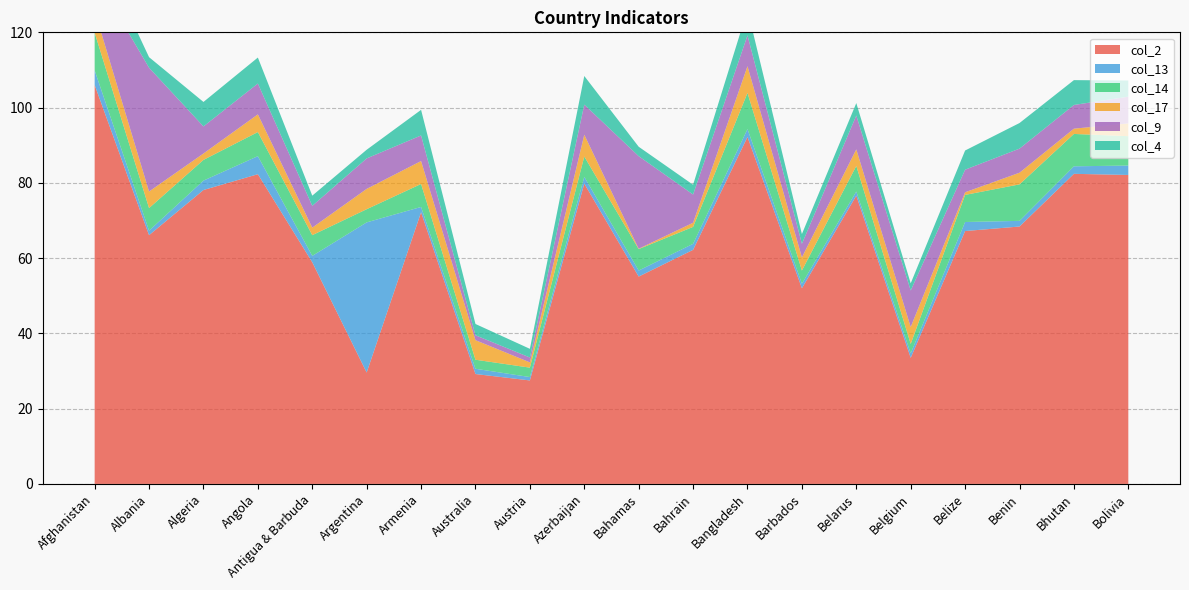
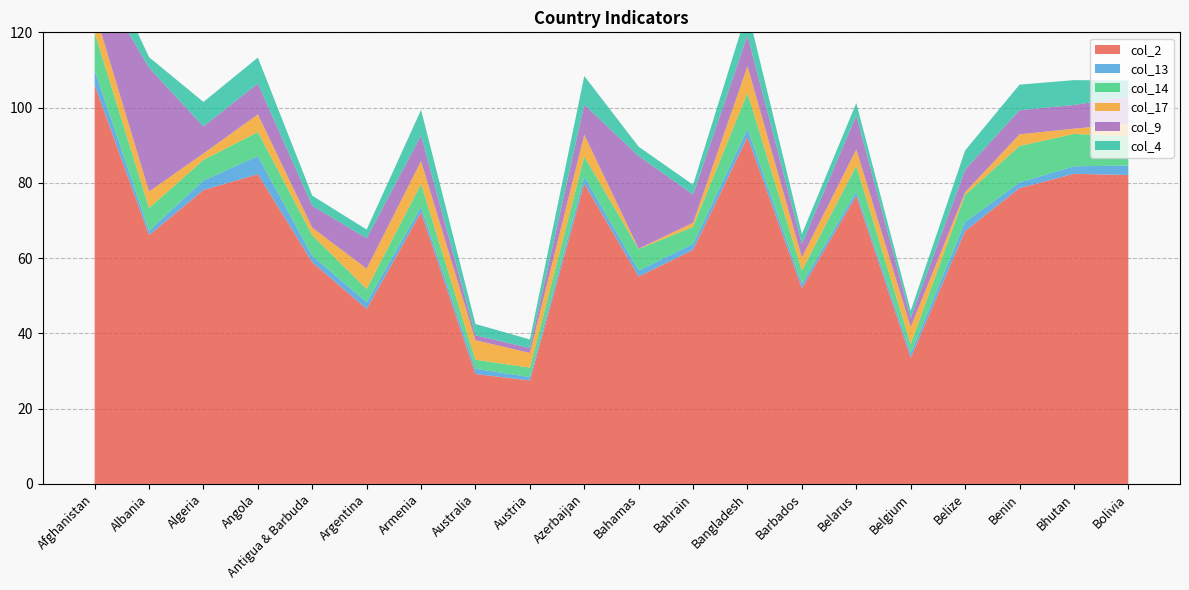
  {
    "col_2": {
      "Afghanistan": 106,
      "Albania": 66,
      "Algeria": 78,
      "Angola": 82,
      "Antigua & Barbuda": 59,
-     "Argentina": 30,
+     "Argentina": 47,
      "Armenia": 72,
      "Australia": 29,
      "Austria": 28,
      "Azerbaijan": 80,
      "Bahamas": 55,
      "Bahrain": 62,
      "Bangladesh": 92,
      "Barbados": 52,
      "Belarus": 77,
      "Belgium": 34,
      "Belize": 67,
-     "Benin": 68,
+     "Benin": 79,
      "Bhutan": 82,
      "Bolivia": 82
    },
    "col_13": {
      "Afghanistan": 4,
      "Albania": 1,
      "Algeria": 3,
      "Angola": 5,
      "Antigua & Barbuda": 2,
-     "Argentina": 40,
+     "Argentina": 2,
      "Armenia": 1,
      "Australia": 1,
      "Austria": 1,
      "Azerbaijan": 2,
      "Bahamas": 2,
      "Bahrain": 2,
      "Bangladesh": 2,
      "Barbados": 1,
      "Belarus": 1,
      "Belgium": 1,
      "Belize": 2,
      "Benin": 2,
      "Bhutan": 2,
      "Bolivia": 3
    },
    "col_17": {
      "Albania": 4,
      "Algeria": 2,
      "Angola": 5,
      "Antigua & Barbuda": 2,
      "Argentina": 5,
      "Armenia": 6,
      "Australia": 5,
-     "Austria": 1,
+     "Austria": 4,
      "Azerbaijan": 6,
      "Bahrain": 1,
      "Bangladesh": 7,
      "Barbados": 4,
      "Belarus": 4,
      "Belgium": 5,
      "Belize": 1,
      "Benin": 3,
      "Bhutan": 1
    },
    "col_9": {
      "Albania": 33,
      "Algeria": 7,
      "Angola": 8,
      "Antigua & Barbuda": 6,
      "Argentina": 8,
      "Armenia": 7,
      "Australia": 1,
      "Austria": 1,
      "Azerbaijan": 8,
      "Bahamas": 25,
      "Bahrain": 8,
      "Bangladesh": 8,
      "Barbados": 4,
      "Belarus": 9,
-     "Belgium": 10,
+     "Belgium": 2,
      "Belize": 6,
      "Benin": 6,
      "Bhutan": 6
    }
  }
